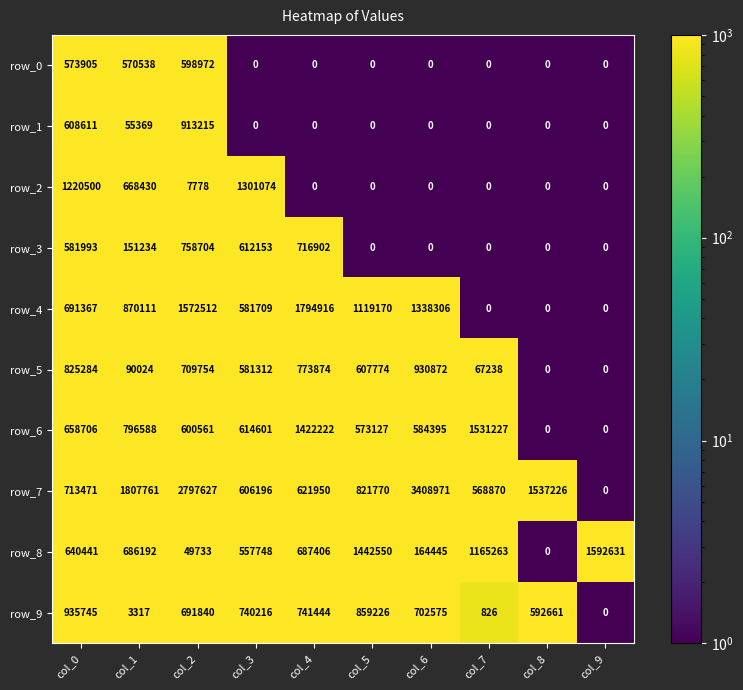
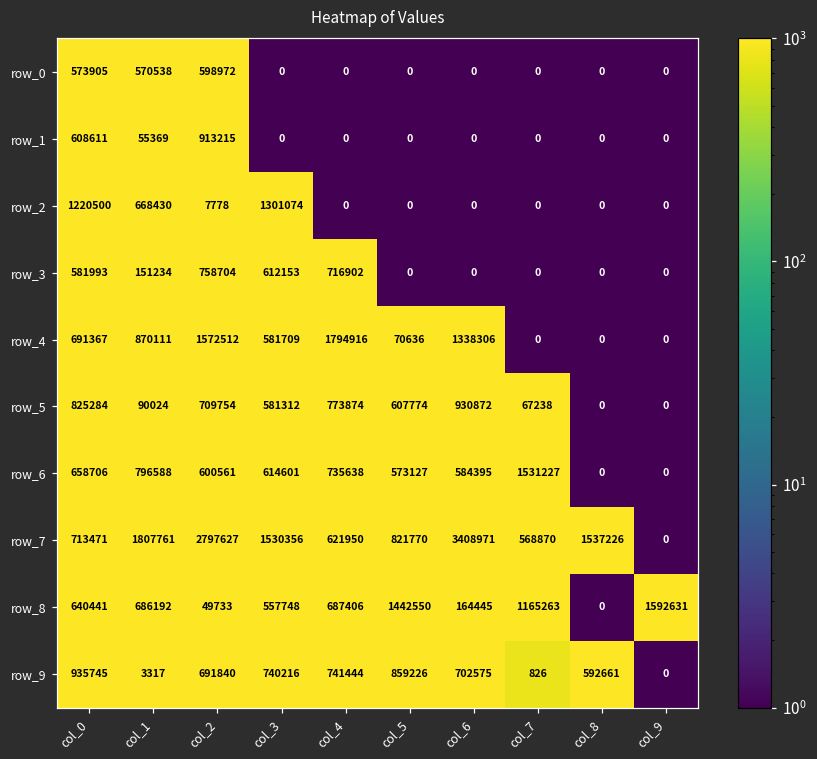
  {
    "row_0": {
      "col_0": 573905,
      "col_1": 570538,
      "col_2": 598972,
      "col_3": 0,
      "col_4": 0,
      "col_5": 0,
      "col_6": 0,
      "col_7": 0,
      "col_8": 0,
      "col_9": 0
    },
    "row_1": {
      "col_0": 608611,
      "col_1": 55369,
      "col_2": 913215,
      "col_3": 0,
      "col_4": 0,
      "col_5": 0,
      "col_6": 0,
      "col_7": 0,
      "col_8": 0,
      "col_9": 0
    },
    "row_2": {
      "col_0": 1220500,
      "col_1": 668430,
      "col_2": 7778,
      "col_3": 1301074,
      "col_4": 0,
      "col_5": 0,
      "col_6": 0,
      "col_7": 0,
      "col_8": 0,
      "col_9": 0
    },
    "row_3": {
      "col_0": 581993,
      "col_1": 151234,
      "col_2": 758704,
      "col_3": 612153,
      "col_4": 716902,
      "col_5": 0,
      "col_6": 0,
      "col_7": 0,
      "col_8": 0,
      "col_9": 0
    },
    "row_4": {
      "col_0": 691367,
      "col_1": 870111,
      "col_2": 1572512,
      "col_3": 581709,
      "col_4": 1794916,
-     "col_5": 1119170,
+     "col_5": 70636,
      "col_6": 1338306,
      "col_7": 0,
      "col_8": 0,
      "col_9": 0
    },
    "row_5": {
      "col_0": 825284,
      "col_1": 90024,
      "col_2": 709754,
      "col_3": 581312,
      "col_4": 773874,
      "col_5": 607774,
      "col_6": 930872,
      "col_7": 67238,
      "col_8": 0,
      "col_9": 0
    },
    "row_6": {
      "col_0": 658706,
      "col_1": 796588,
      "col_2": 600561,
      "col_3": 614601,
-     "col_4": 1422222,
+     "col_4": 735638,
      "col_5": 573127,
      "col_6": 584395,
      "col_7": 1531227,
      "col_8": 0,
      "col_9": 0
    },
    "row_7": {
      "col_0": 713471,
      "col_1": 1807761,
      "col_2": 2797627,
-     "col_3": 606196,
+     "col_3": 1530356,
      "col_4": 621950,
      "col_5": 821770,
      "col_6": 3408971,
      "col_7": 568870,
      "col_8": 1537226,
      "col_9": 0
    },
    "row_8": {
      "col_0": 640441,
      "col_1": 686192,
      "col_2": 49733,
      "col_3": 557748,
      "col_4": 687406,
      "col_5": 1442550,
      "col_6": 164445,
      "col_7": 1165263,
      "col_8": 0,
      "col_9": 1592631
    },
    "row_9": {
      "col_0": 935745,
      "col_1": 3317,
      "col_2": 691840,
      "col_3": 740216,
      "col_4": 741444,
      "col_5": 859226,
      "col_6": 702575,
      "col_7": 826,
      "col_8": 592661,
      "col_9": 0
    }
  }
